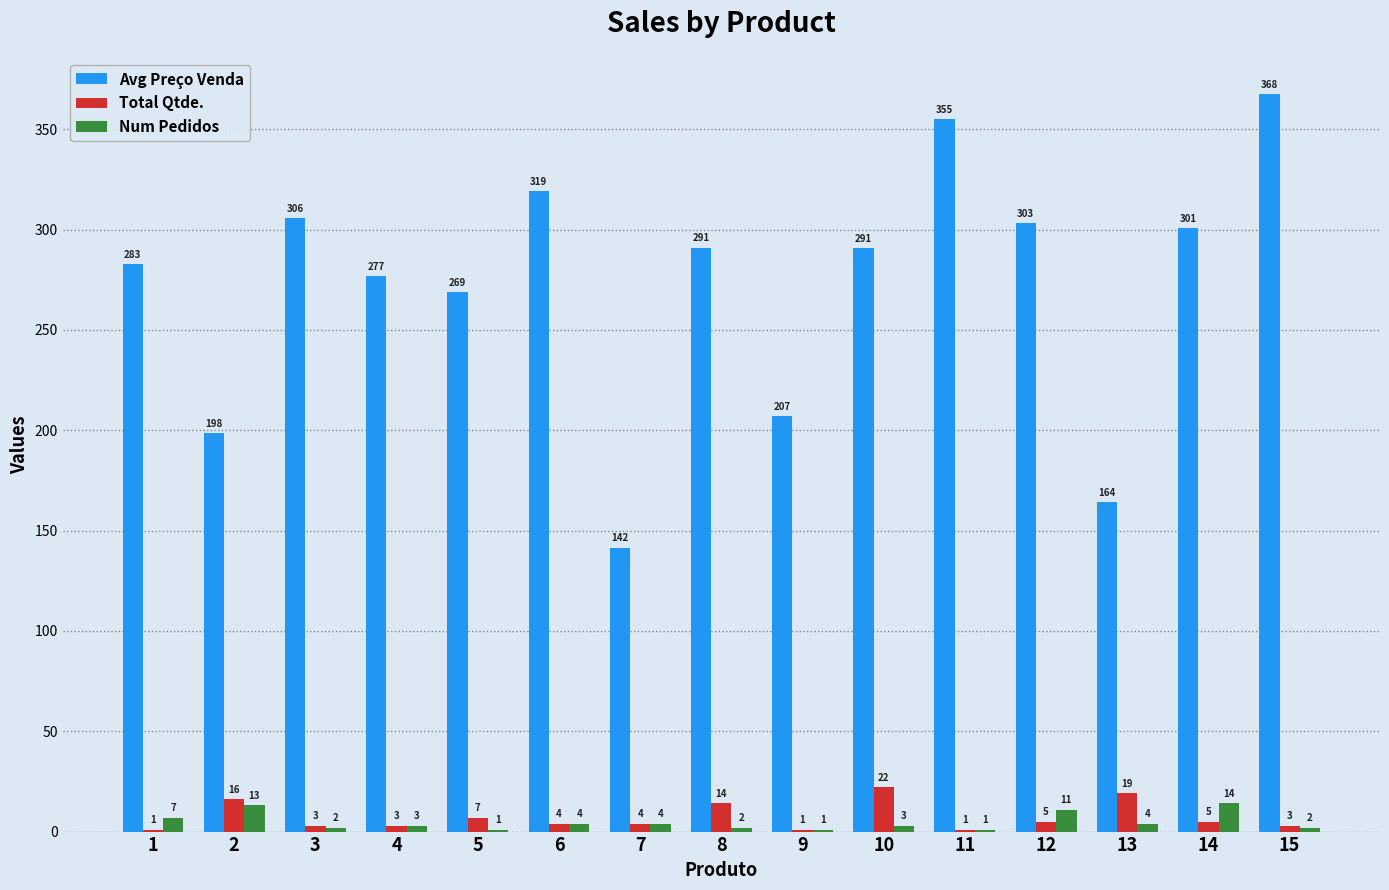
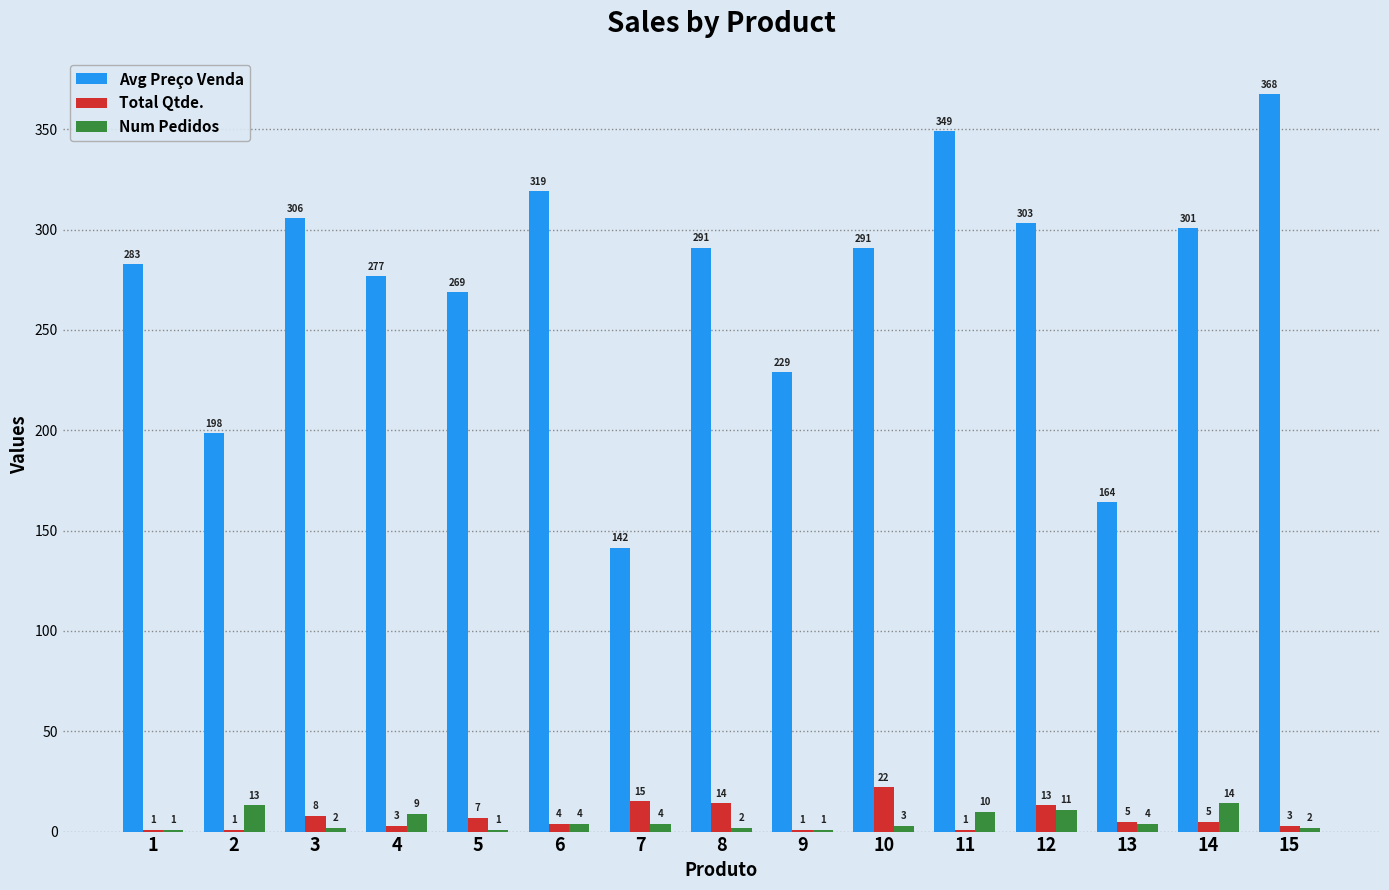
  {
    "Avg Preço Venda": {
      "1": 283,
      "2": 198,
      "3": 306,
      "4": 277,
      "5": 269,
      "6": 319,
      "7": 142,
      "8": 291,
-     "9": 207,
+     "9": 229,
      "10": 291,
-     "11": 355,
+     "11": 349,
      "12": 303,
      "13": 164,
      "14": 301,
      "15": 368
    },
    "Total Qtde.": {
      "1": 1,
-     "2": 16,
-     "3": 3,
+     "2": 1,
+     "3": 8,
      "4": 3,
      "5": 7,
      "6": 4,
-     "7": 4,
+     "7": 15,
      "8": 14,
      "9": 1,
      "10": 22,
      "11": 1,
-     "12": 5,
-     "13": 19,
+     "12": 13,
+     "13": 5,
      "14": 5,
      "15": 3
    },
    "Num Pedidos": {
-     "1": 7,
+     "1": 1,
      "2": 13,
      "3": 2,
-     "4": 3,
+     "4": 9,
      "5": 1,
      "6": 4,
      "7": 4,
      "8": 2,
      "9": 1,
      "10": 3,
-     "11": 1,
+     "11": 10,
      "12": 11,
      "13": 4,
      "14": 14,
      "15": 2
    }
  }
